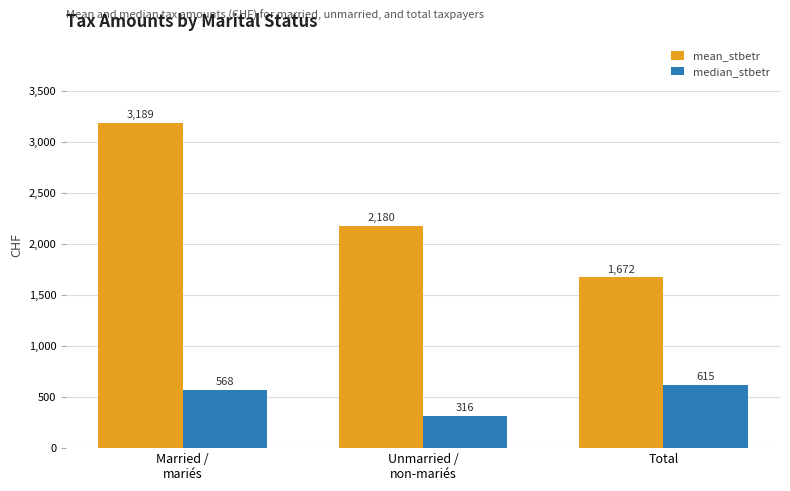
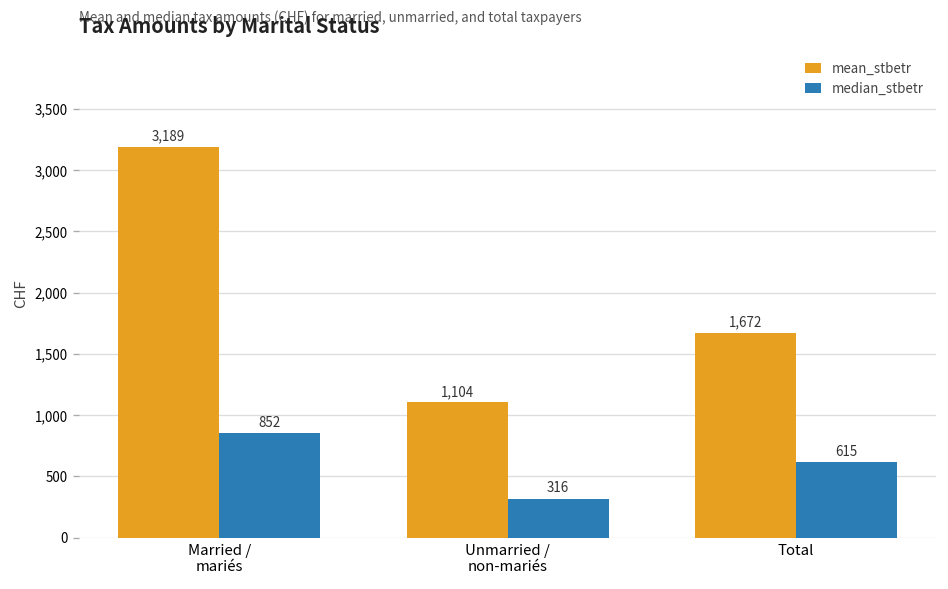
  {
    "mean_stbetr": {
      "Married / mariés": "3,189",
-     "Unmarried / non-mariés": "2,180",
+     "Unmarried / non-mariés": "1,104",
      "Total": "1,672"
    },
    "median_stbetr": {
-     "Married / mariés": "568",
+     "Married / mariés": "852",
      "Unmarried / non-mariés": "316",
      "Total": "615"
    }
  }
